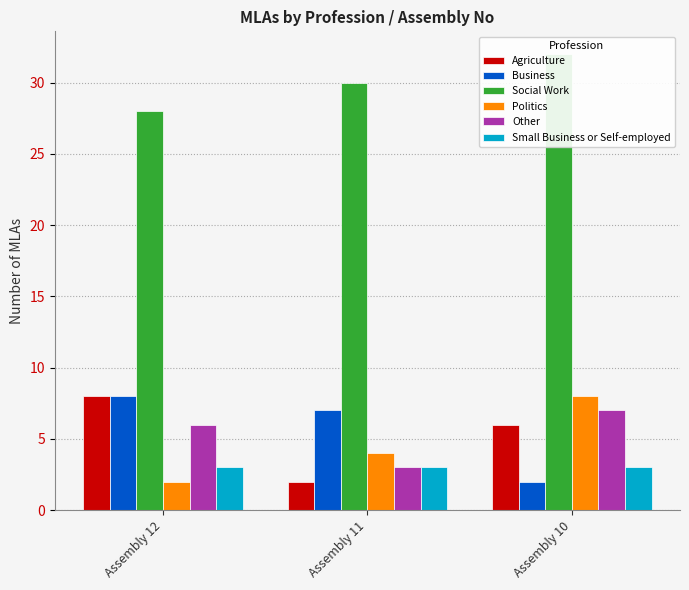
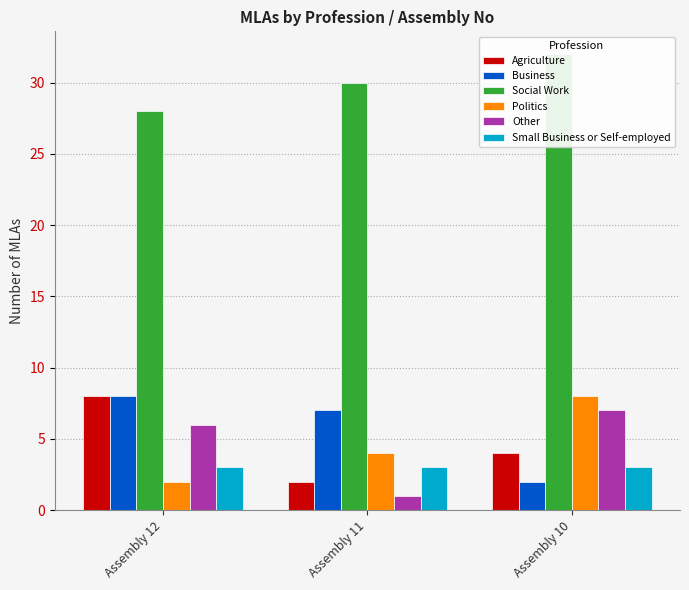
  {
    "Agriculture": {
      "Assembly 12": 8,
      "Assembly 11": 2,
-     "Assembly 10": 6
+     "Assembly 10": 4
    },
    "Business": {
      "Assembly 12": 8,
      "Assembly 11": 7,
      "Assembly 10": 2
    },
    "Social Work": {
      "Assembly 12": 28,
      "Assembly 11": 30
    },
    "Politics": {
      "Assembly 12": 2,
      "Assembly 11": 4,
      "Assembly 10": 8
    },
    "Other": {
      "Assembly 12": 6,
-     "Assembly 11": 3,
+     "Assembly 11": 1,
      "Assembly 10": 7
    },
    "Small Business or Self-employed": {
      "Assembly 12": 3,
      "Assembly 11": 3,
      "Assembly 10": 3
    }
  }
